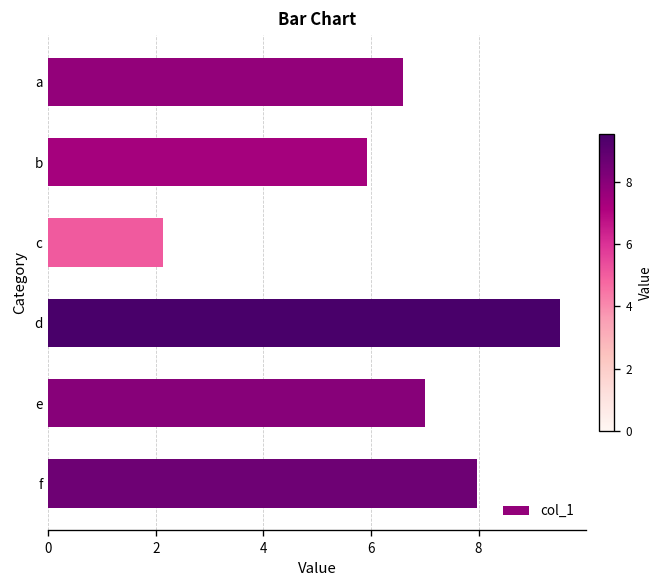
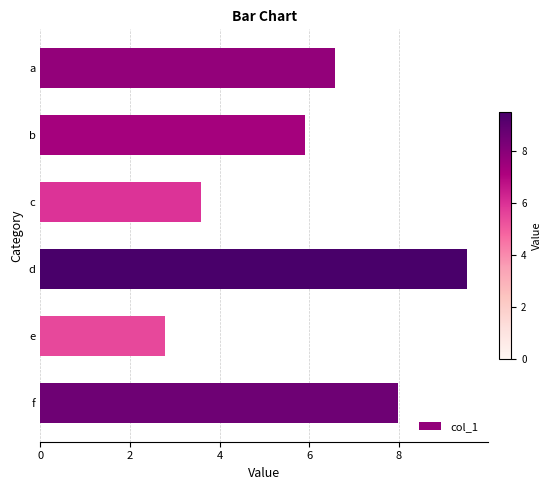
  {
    "a": 6.6,
    "b": 5.9,
-   "c": 2.1,
+   "c": 3.6,
    "d": 9.5,
-   "e": 7.0,
+   "e": 2.8,
    "f": 8.0
  }
